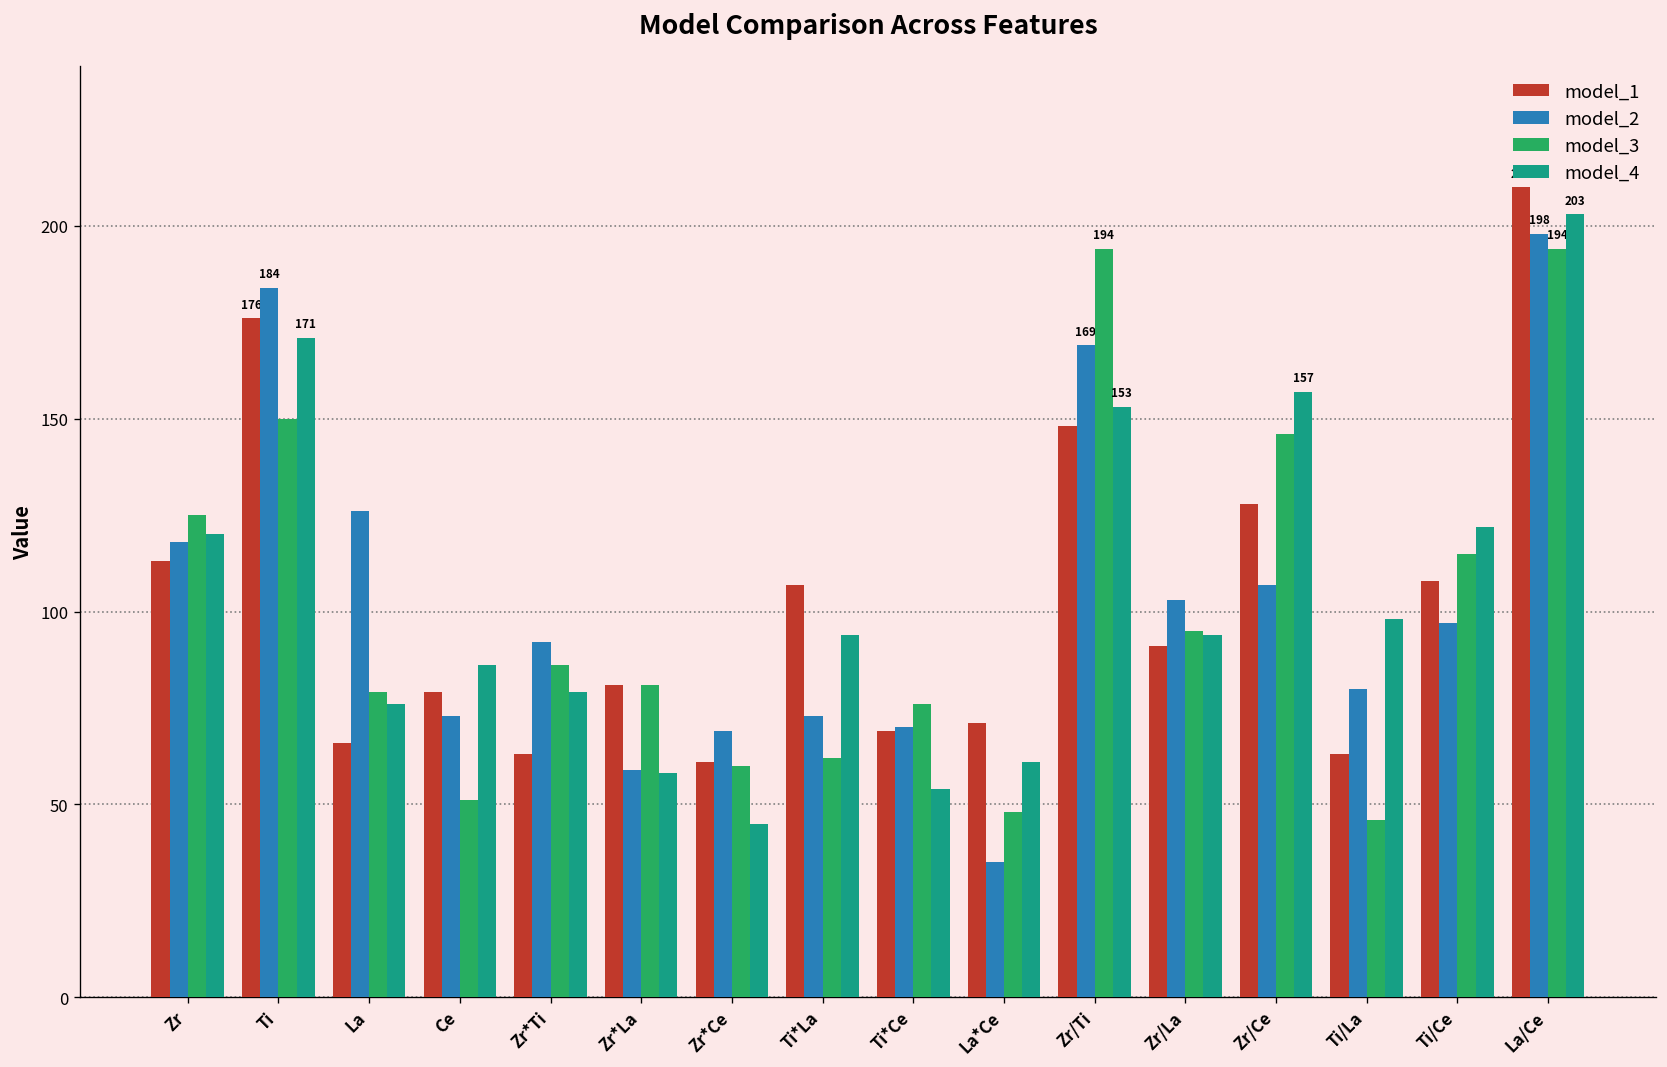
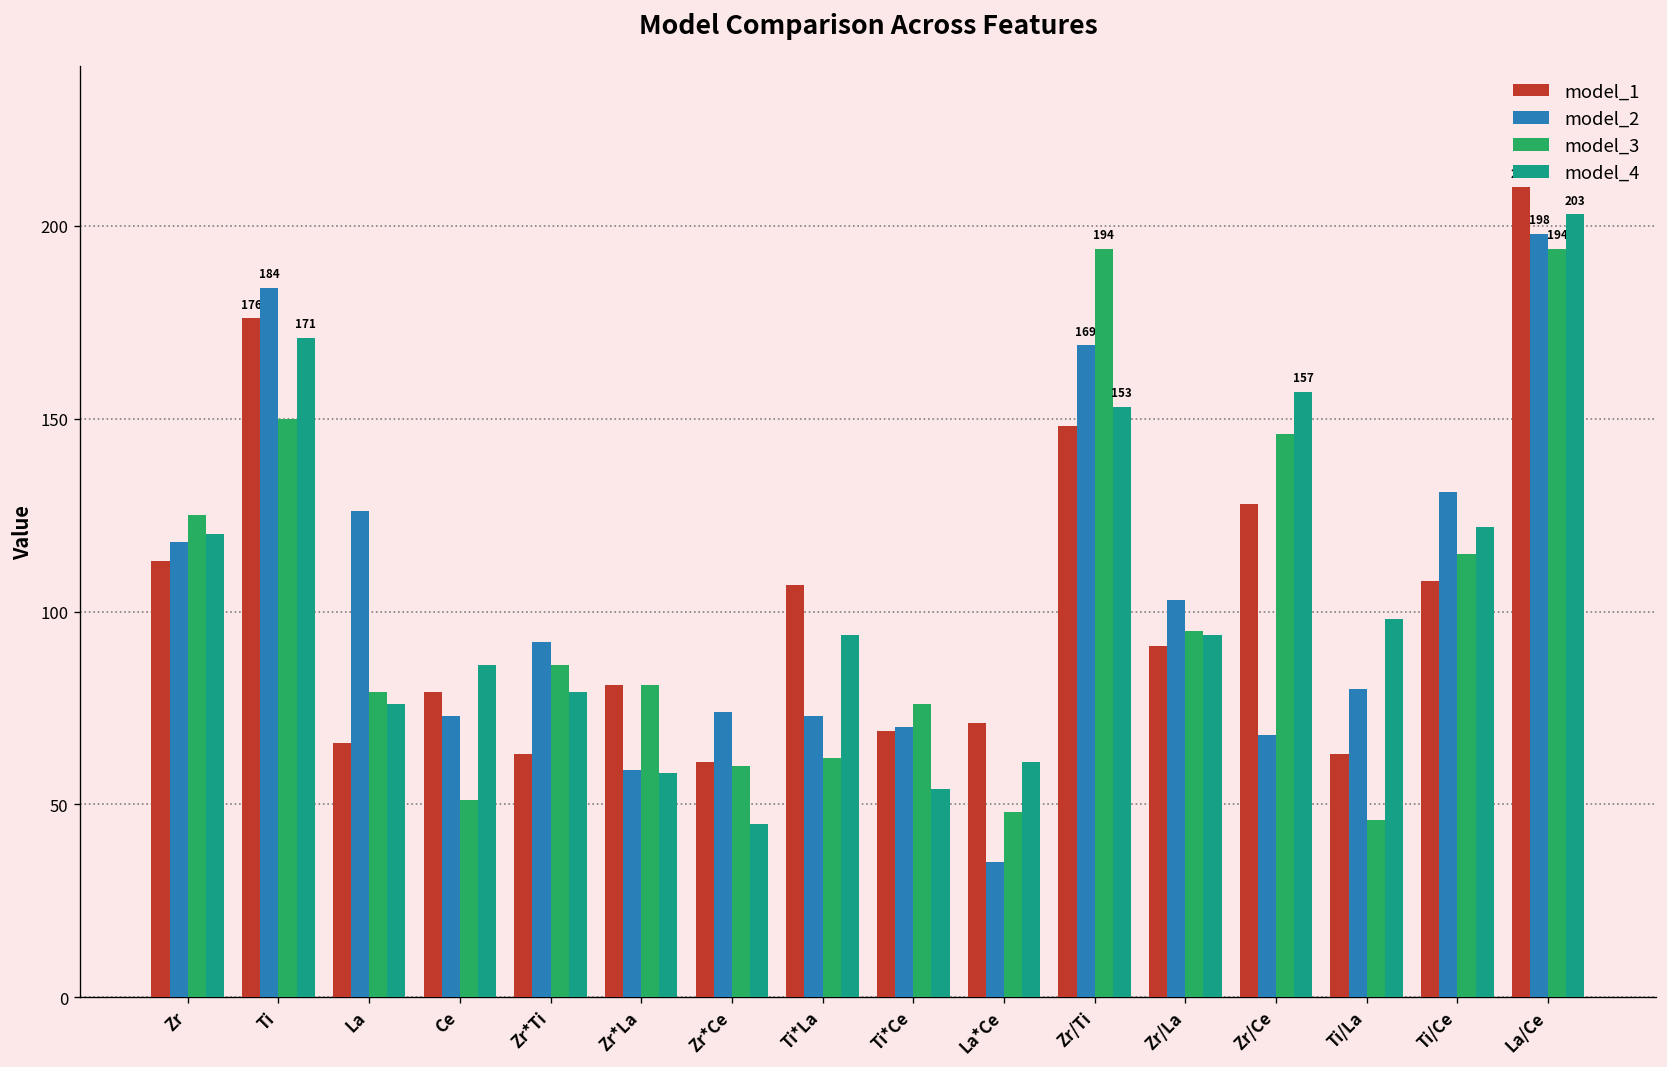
  {
    "model_1": {
      "Ti": 176,
      "La/Ce": 210
    },
    "model_2": {
      "Zr": 118,
      "La": 126,
      "Ce": 73,
      "Zr*Ti": 92,
      "Zr*La": 59,
-     "Zr*Ce": 69,
+     "Zr*Ce": 74,
      "Ti*La": 73,
      "Ti*Ce": 70,
      "La*Ce": 35,
      "Zr/La": 103,
-     "Zr/Ce": 107,
+     "Zr/Ce": 68,
      "Ti/La": 80,
-     "Ti/Ce": 97
+     "Ti/Ce": 131
    }
  }
